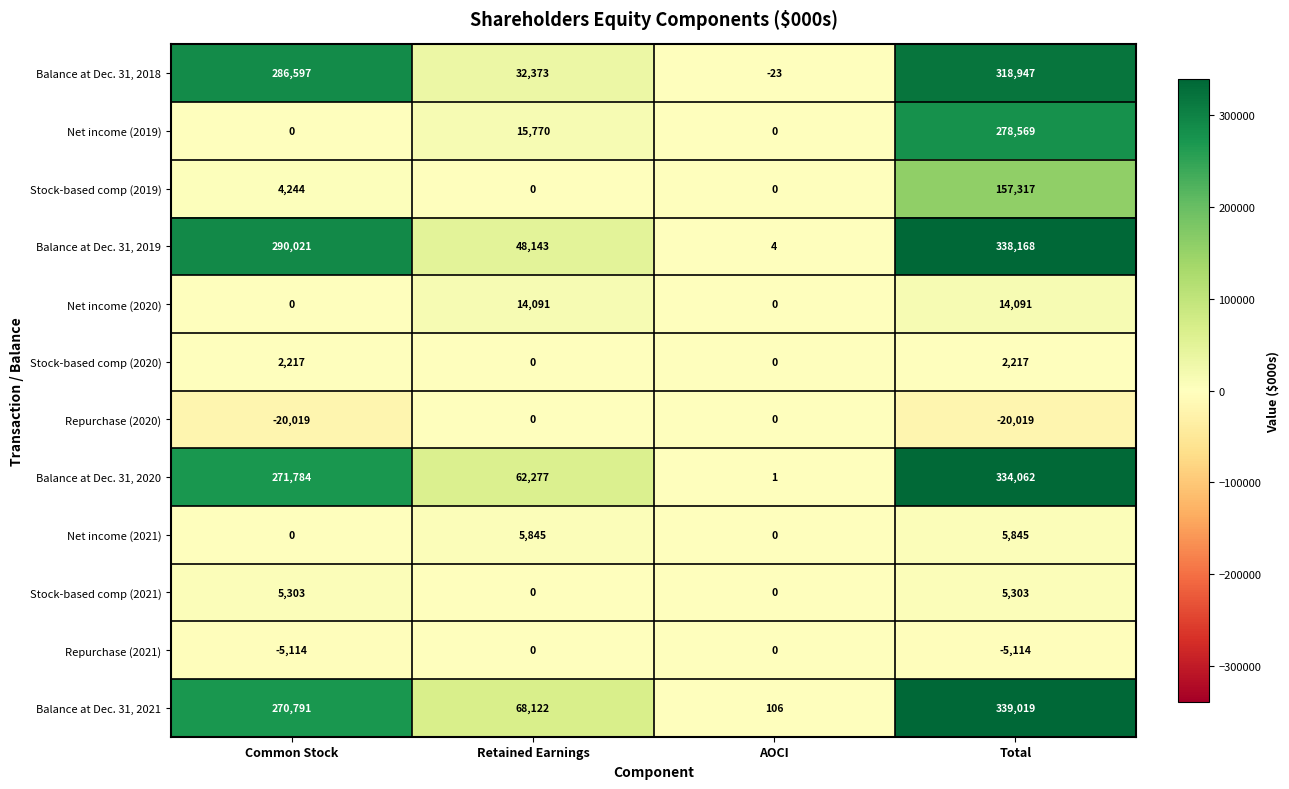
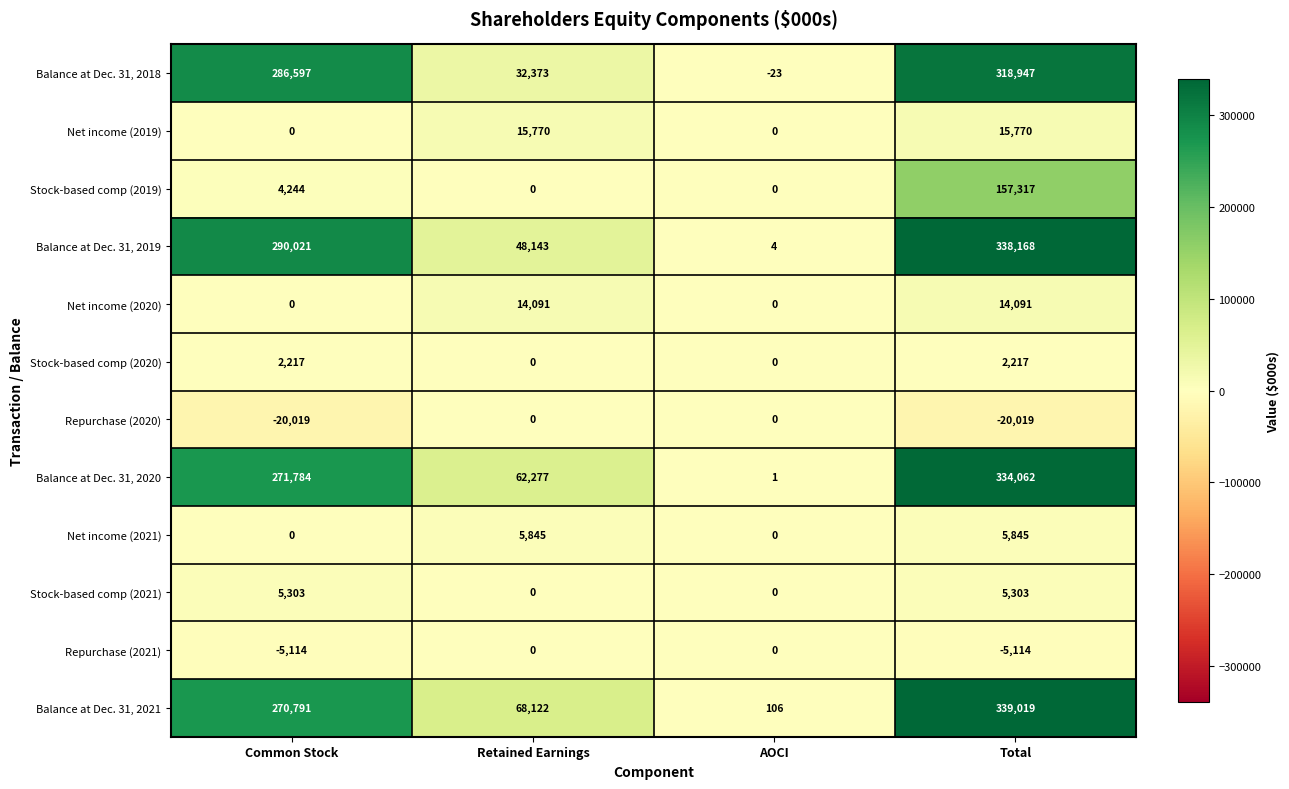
  {
    "Balance at Dec. 31, 2018": {
      "Common Stock": "286,597",
      "Retained Earnings": "32,373",
      "AOCI": "-23",
      "Total": "318,947"
    },
    "Net income (2019)": {
      "Common Stock": "0",
      "Retained Earnings": "15,770",
      "AOCI": "0",
-     "Total": "278,569"
+     "Total": "15,770"
    },
    "Stock-based comp (2019)": {
      "Common Stock": "4,244",
      "Retained Earnings": "0",
      "AOCI": "0",
      "Total": "157,317"
    },
    "Balance at Dec. 31, 2019": {
      "Common Stock": "290,021",
      "Retained Earnings": "48,143",
      "AOCI": "4",
      "Total": "338,168"
    },
    "Net income (2020)": {
      "Common Stock": "0",
      "Retained Earnings": "14,091",
      "AOCI": "0",
      "Total": "14,091"
    },
    "Stock-based comp (2020)": {
      "Common Stock": "2,217",
      "Retained Earnings": "0",
      "AOCI": "0",
      "Total": "2,217"
    },
    "Repurchase (2020)": {
      "Common Stock": "-20,019",
      "Retained Earnings": "0",
      "AOCI": "0",
      "Total": "-20,019"
    },
    "Balance at Dec. 31, 2020": {
      "Common Stock": "271,784",
      "Retained Earnings": "62,277",
      "AOCI": "1",
      "Total": "334,062"
    },
    "Net income (2021)": {
      "Common Stock": "0",
      "Retained Earnings": "5,845",
      "AOCI": "0",
      "Total": "5,845"
    },
    "Stock-based comp (2021)": {
      "Common Stock": "5,303",
      "Retained Earnings": "0",
      "AOCI": "0",
      "Total": "5,303"
    },
    "Repurchase (2021)": {
      "Common Stock": "-5,114",
      "Retained Earnings": "0",
      "AOCI": "0",
      "Total": "-5,114"
    },
    "Balance at Dec. 31, 2021": {
      "Common Stock": "270,791",
      "Retained Earnings": "68,122",
      "AOCI": "106",
      "Total": "339,019"
    }
  }
